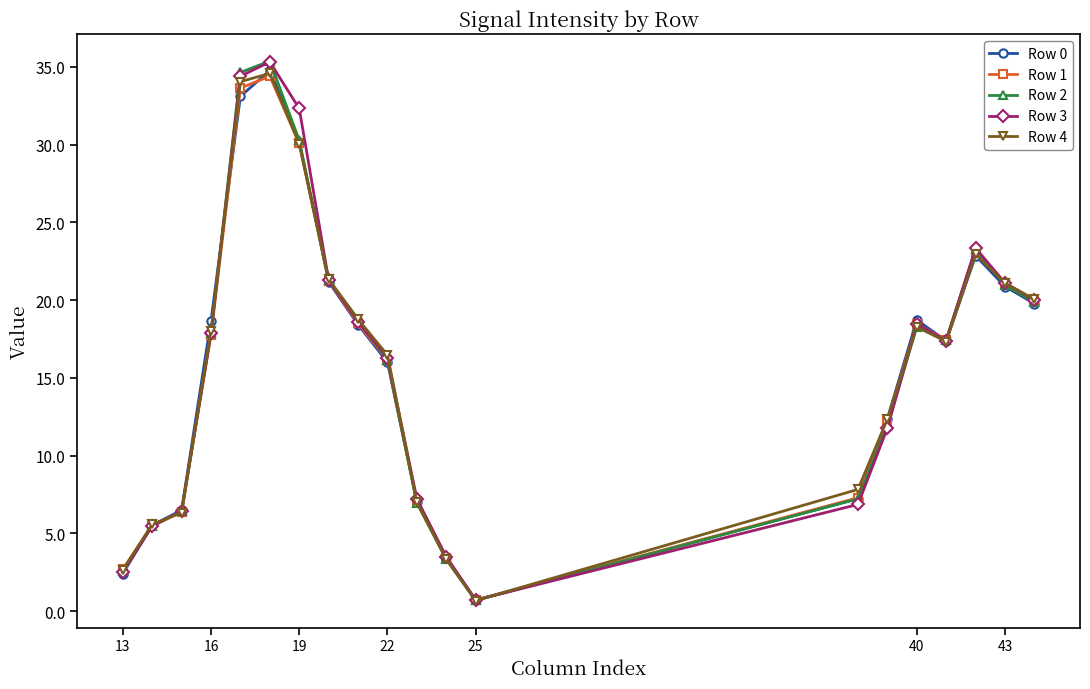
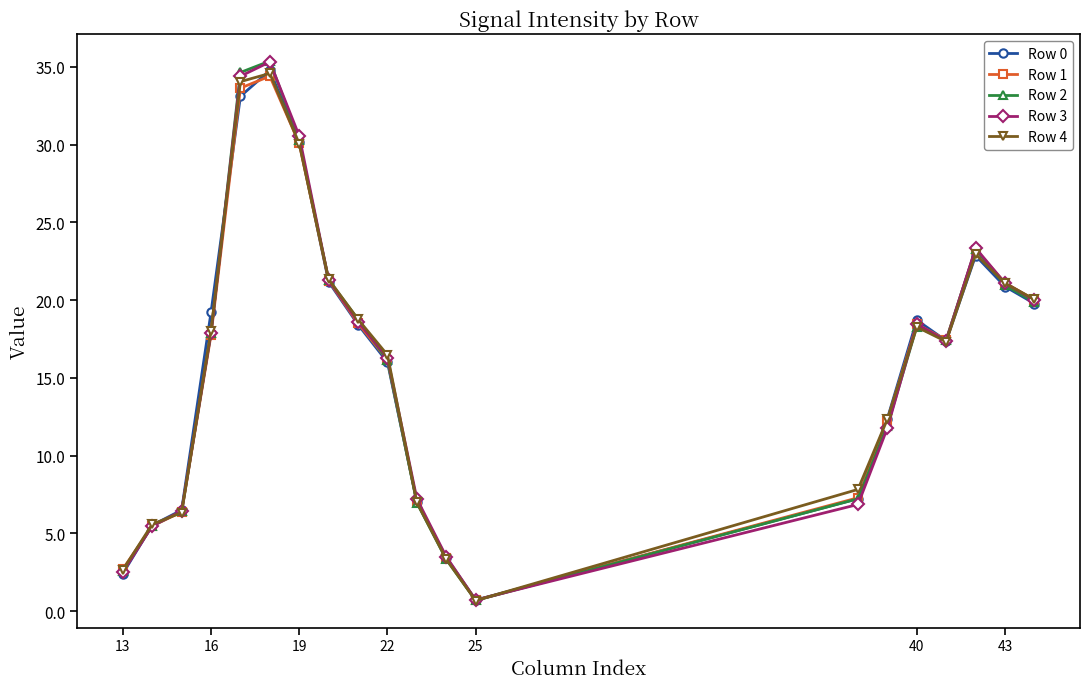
  {
    "Row 0": {
-     "16": 18.7,
+     "16": 19.2,
      "40": 18.7
    },
    "Row 3": {
-     "19": 32.3
+     "19": 30.6
    },
    "Row 4": {
      "22": 16.5
    }
  }
